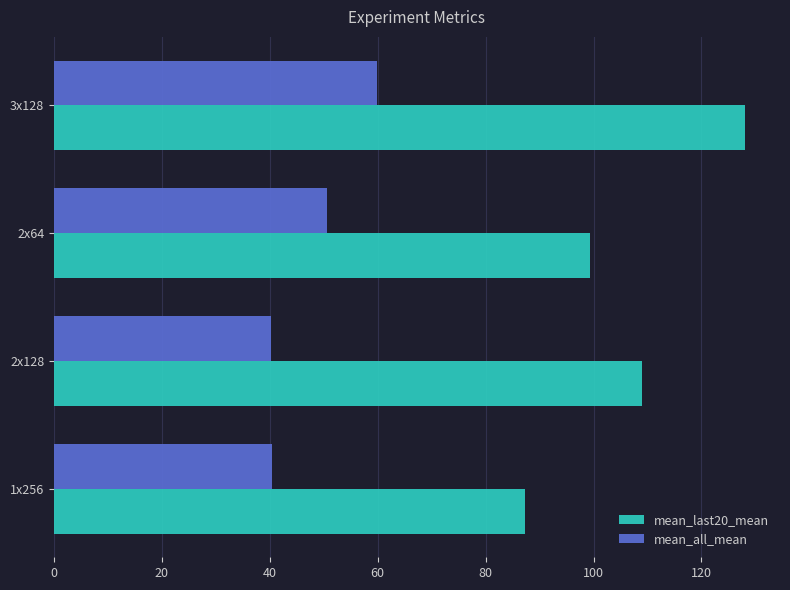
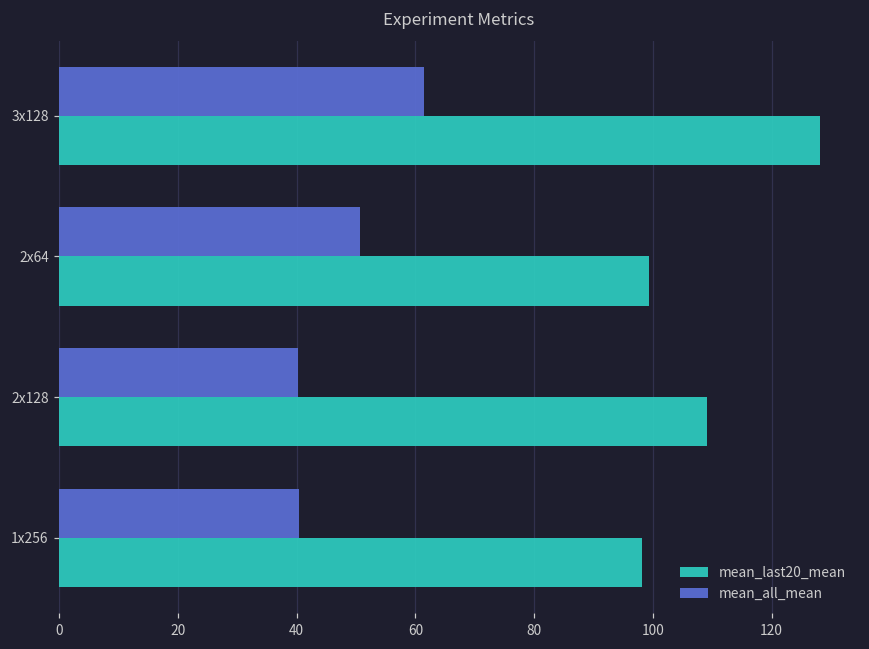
  {
    "mean_last20_mean": {
      "3x128": 128,
      "2x64": 99,
      "2x128": 109,
-     "1x256": 87
+     "1x256": 98
    },
    "mean_all_mean": {
-     "3x128": 60,
+     "3x128": 62,
      "2x64": 51,
      "2x128": 40,
      "1x256": 40
    }
  }
